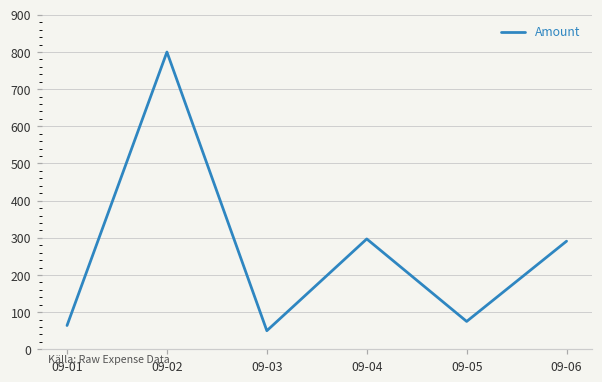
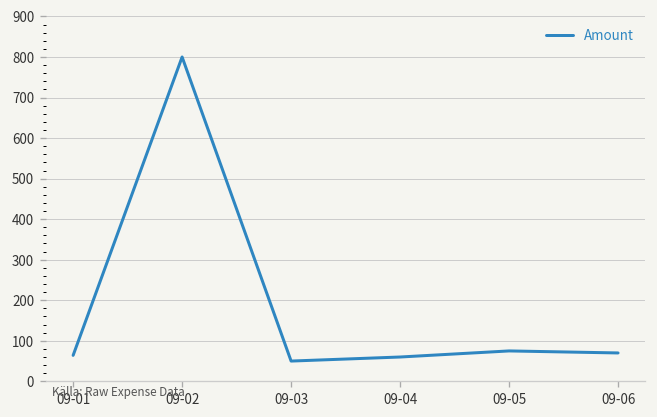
  {
    "09-01": 60,
    "09-02": 800,
    "09-03": 50,
-   "09-04": 300,
+   "09-04": 60,
    "09-05": 80,
-   "09-06": 290
+   "09-06": 70
  }
